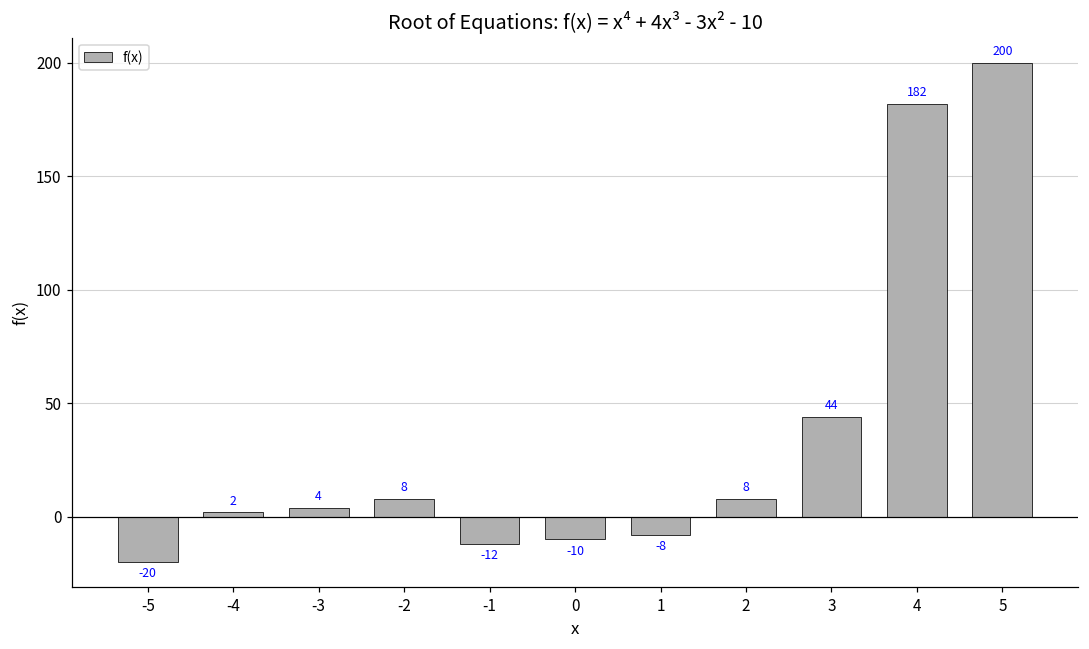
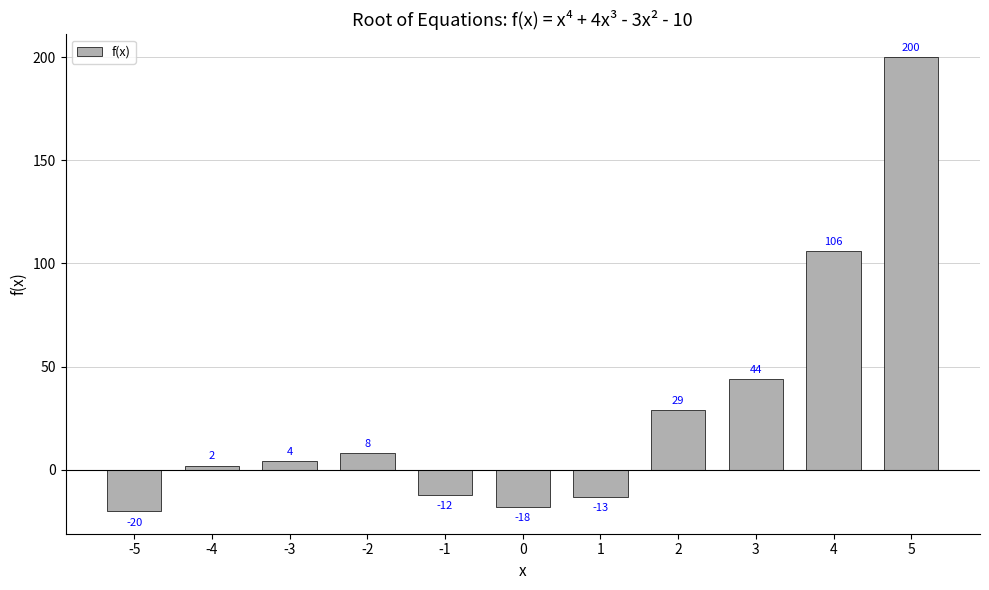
  {
    "-5": -20,
    "-4": 2,
    "-3": 4,
    "-2": 8,
    "-1": -12,
-   "0": -10,
-   "1": -8,
-   "2": 8,
+   "0": -18,
+   "1": -13,
+   "2": 29,
    "3": 44,
-   "4": 182,
+   "4": 106,
    "5": 200
  }
